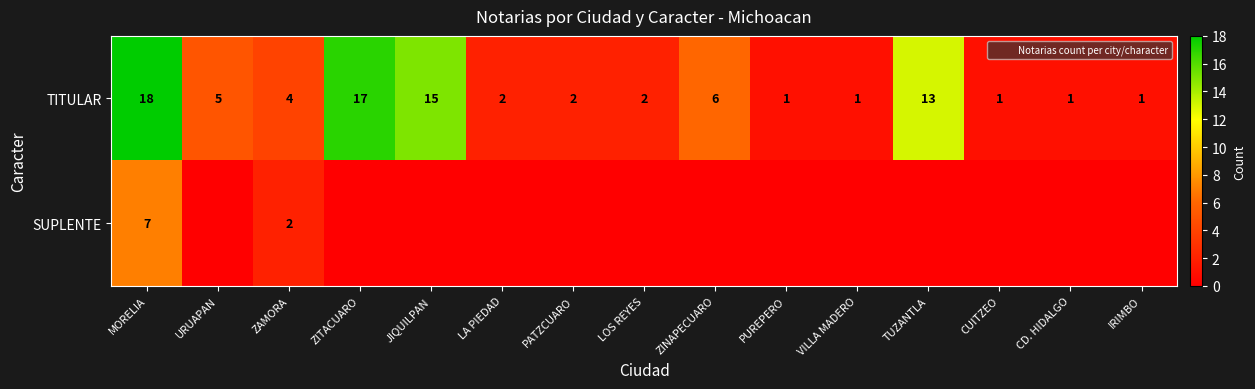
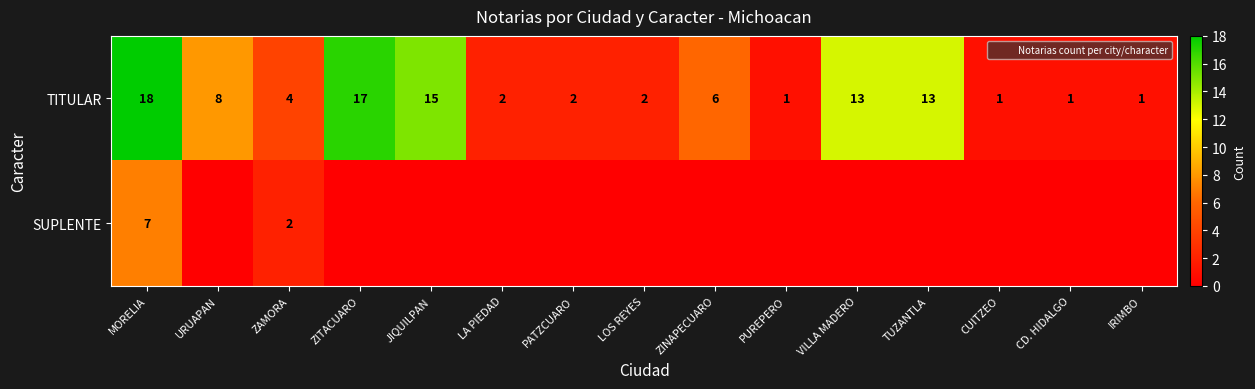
  {
    "TITULAR": {
      "MORELIA": 18,
-     "URUAPAN": 5,
+     "URUAPAN": 8,
      "ZAMORA": 4,
      "ZITACUARO": 17,
      "JIQUILPAN": 15,
      "LA PIEDAD": 2,
      "PATZCUARO": 2,
      "LOS REYES": 2,
      "ZINAPECUARO": 6,
      "PUREPERO": 1,
-     "VILLA MADERO": 1,
+     "VILLA MADERO": 13,
      "TUZANTLA": 13,
      "CUITZEO": 1,
      "CD. HIDALGO": 1,
      "IRIMBO": 1
    },
    "SUPLENTE": {
      "MORELIA": 7,
      "ZAMORA": 2
    }
  }
